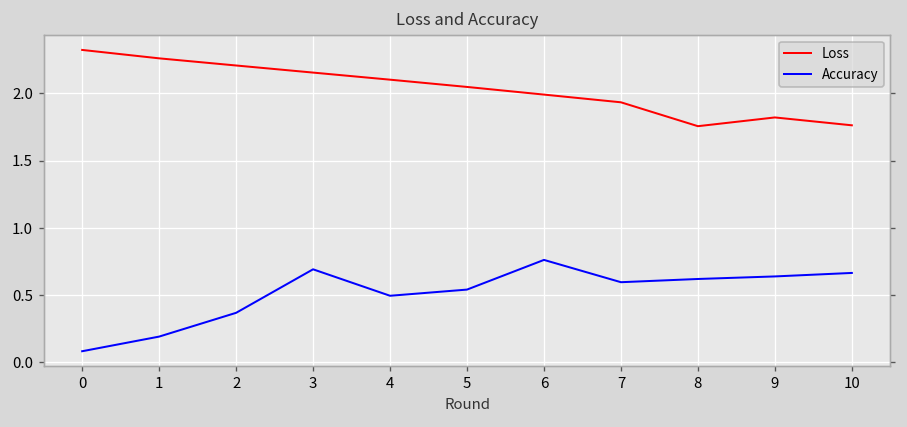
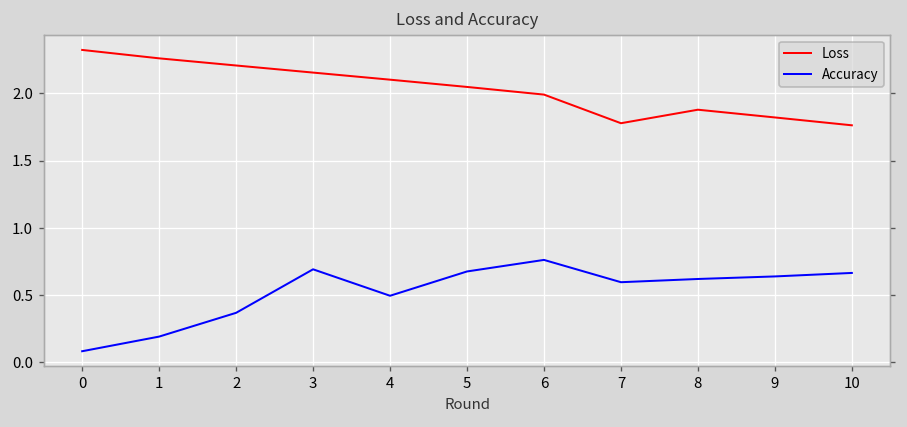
  {
    "Loss": {
      "0": 2.32,
      "1": 2.26,
      "2": 2.21,
      "3": 2.15,
      "4": 2.10,
      "5": 2.05,
      "6": 1.99,
-     "7": 1.93,
-     "8": 1.76,
+     "7": 1.78,
+     "8": 1.88,
      "9": 1.82,
      "10": 1.76
    },
    "Accuracy": {
      "0": 0.08,
      "1": 0.19,
      "2": 0.37,
      "3": 0.69,
      "4": 0.49,
-     "5": 0.54,
+     "5": 0.67,
      "6": 0.76,
      "7": 0.59,
      "8": 0.62,
      "9": 0.64,
      "10": 0.66
    }
  }
